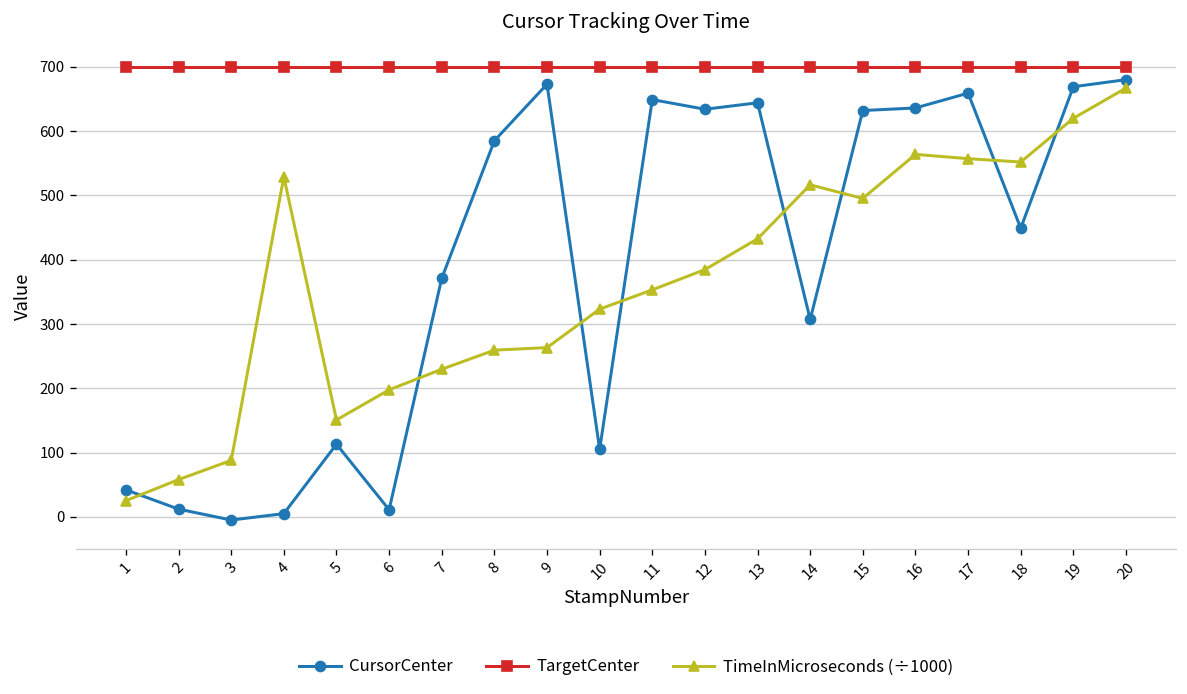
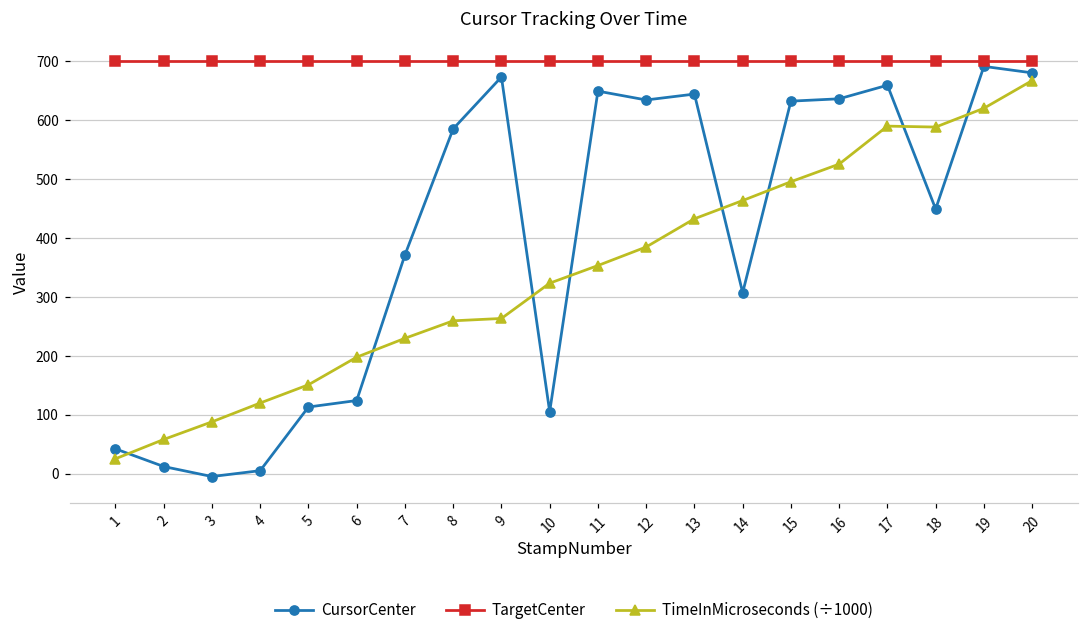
  {
    "CursorCenter": {
      "1": 40,
      "2": 10,
      "3": -10,
      "4": 10,
      "5": 110,
-     "6": 10,
+     "6": 120,
      "7": 370,
      "8": 590,
      "9": 670,
      "10": 110,
      "11": 650,
      "12": 630,
      "13": 640,
      "14": 310,
      "15": 630,
      "16": 640,
      "17": 660,
      "18": 450,
-     "19": 670,
+     "19": 690,
      "20": 680
    },
    "TargetCenter": {
      "1": 700,
      "2": 700,
      "3": 700,
      "4": 700,
      "5": 700,
      "6": 700,
      "7": 700,
      "8": 700,
      "9": 700,
      "10": 700,
      "11": 700,
      "12": 700,
      "13": 700,
      "14": 700,
      "15": 700,
      "16": 700,
      "17": 700,
      "18": 700,
      "19": 700,
      "20": 700
    },
    "TimeInMicroseconds (÷1000)": {
      "1": 30,
      "2": 60,
      "3": 90,
-     "4": 530,
+     "4": 120,
      "5": 150,
      "6": 200,
      "7": 230,
      "8": 260,
      "9": 260,
      "10": 320,
      "11": 350,
      "12": 380,
      "13": 430,
-     "14": 520,
+     "14": 460,
      "15": 500,
-     "16": 560,
-     "17": 560,
-     "18": 550,
+     "16": 530,
+     "17": 590,
+     "18": 590,
      "19": 620,
      "20": 670
    }
  }
